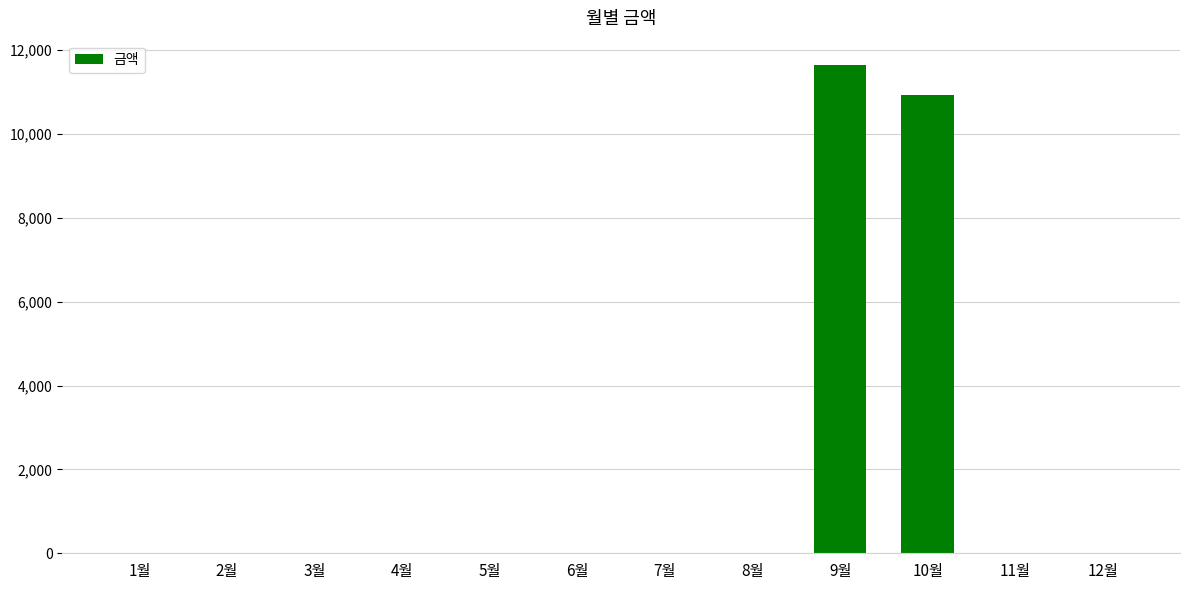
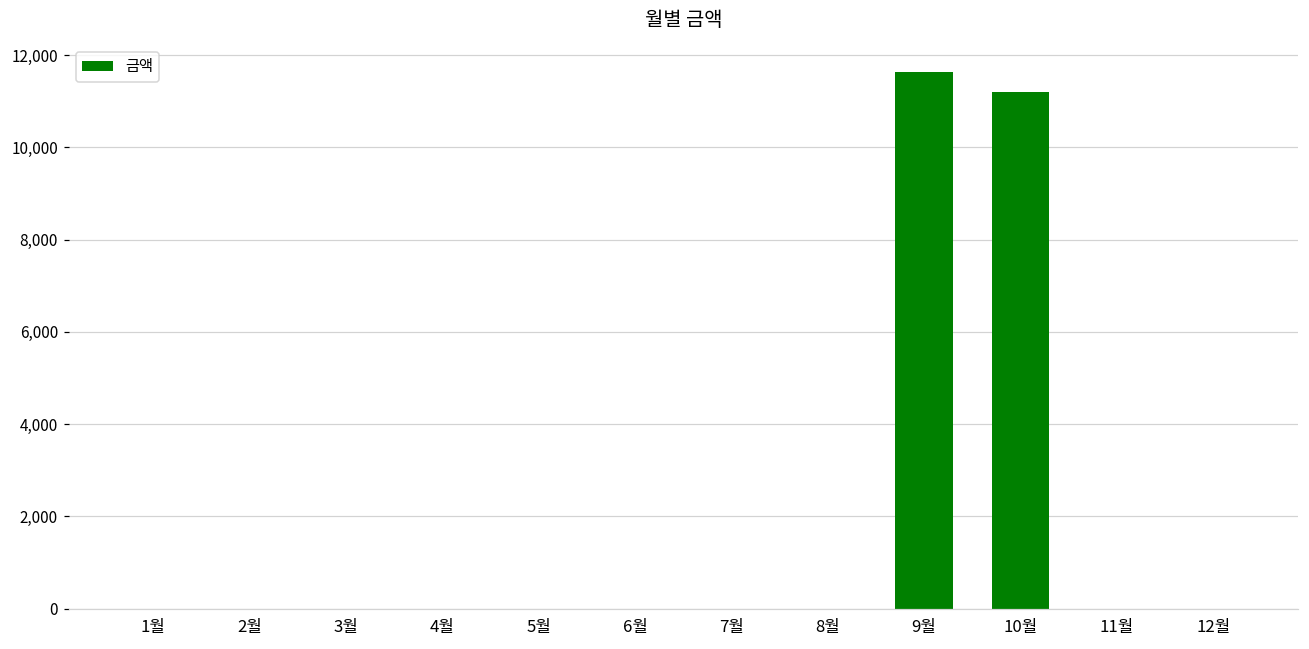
  {
    "1월": "0",
    "2월": "0",
    "3월": "0",
    "4월": "0",
    "5월": "0",
    "6월": "0",
    "7월": "0",
    "8월": "0",
    "9월": "11,600",
-   "10월": "10,900",
+   "10월": "11,200",
    "11월": "0",
    "12월": "0"
  }
